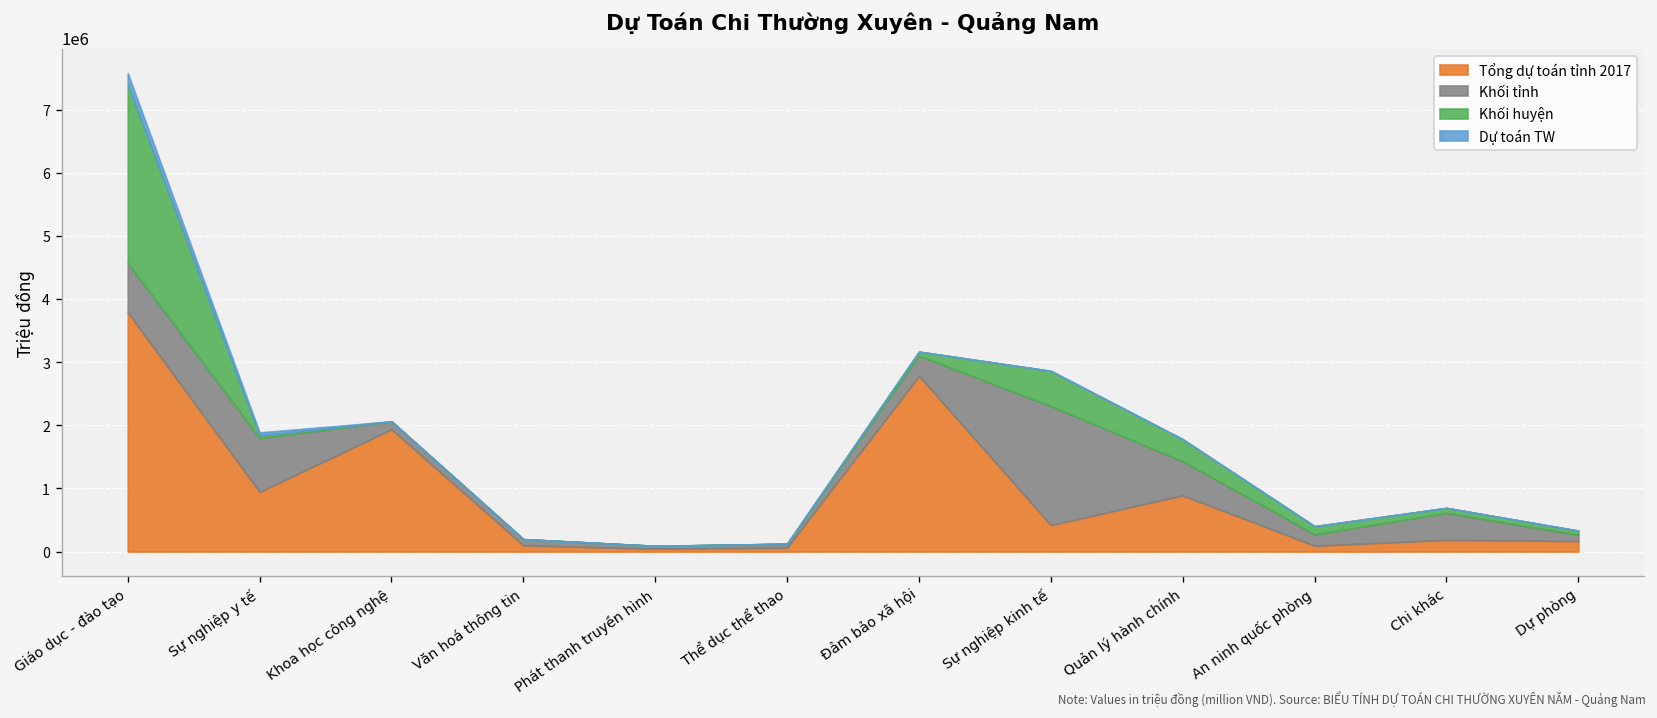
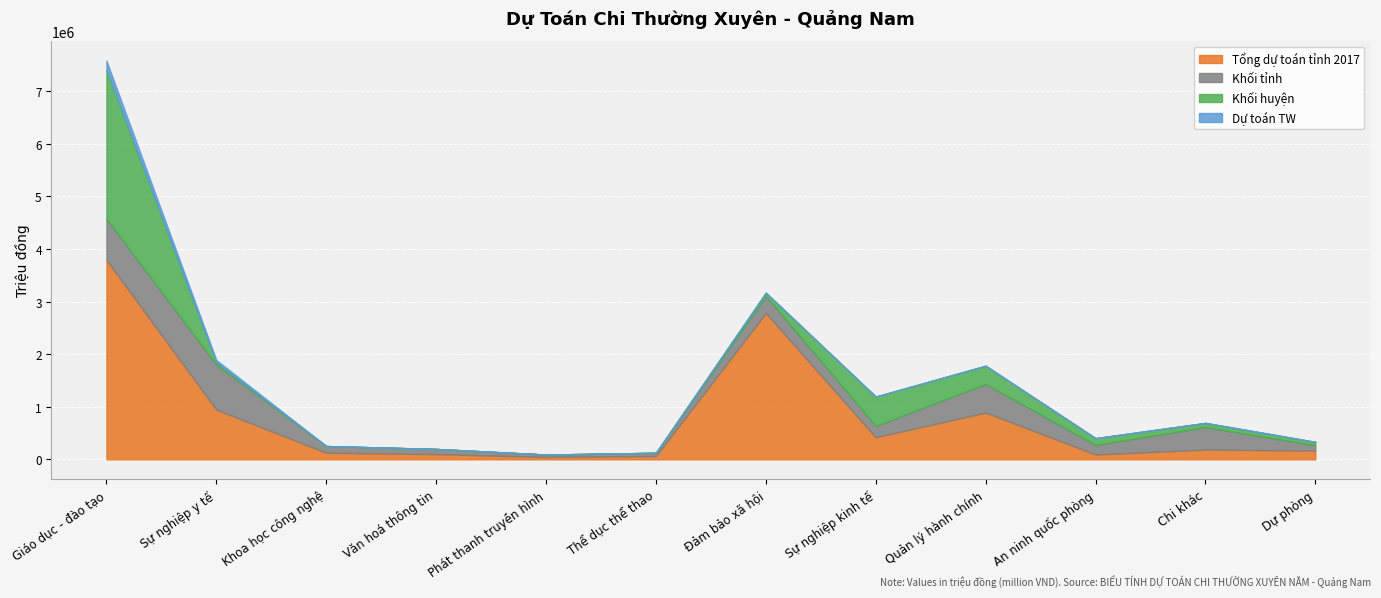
  {
    "Tổng dự toán tỉnh 2017": {
      "Giáo dục - đào tạo": 3800000,
      "Sự nghiệp y tế": 900000,
-     "Khoa học công nghệ": 1900000,
+     "Khoa học công nghệ": 100000,
      "Văn hoá thông tin": 100000,
      "Thể dục thể thao": 100000,
      "Đảm bảo xã hội": 2800000,
      "Sự nghiệp kinh tế": 400000,
      "Quản lý hành chính": 900000,
      "An ninh quốc phòng": 100000,
      "Chi khác": 200000,
      "Dự phòng": 200000
    },
    "Khối tỉnh": {
      "Giáo dục - đào tạo": 800000,
      "Đảm bảo xã hội": 300000,
-     "Sự nghiệp kinh tế": 1900000,
+     "Sự nghiệp kinh tế": 200000,
      "Quản lý hành chính": 500000,
      "An ninh quốc phòng": 200000,
      "Chi khác": 400000,
      "Dự phòng": 100000
    },
    "Khối huyện": {
      "Giáo dục - đào tạo": 2800000
    },
    "Dự toán TW": {
      "Giáo dục - đào tạo": 200000
    }
  }
